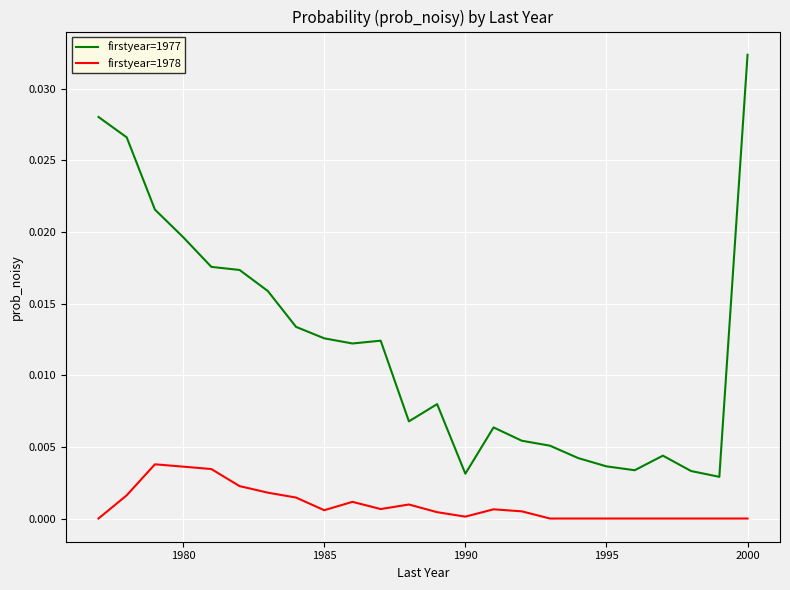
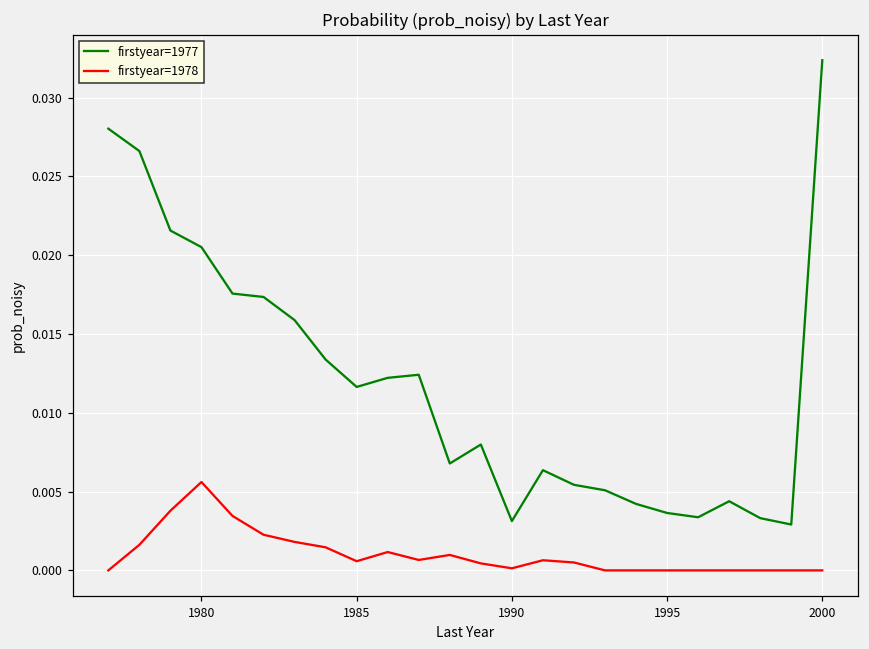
  {
    "firstyear=1977": {
-     "1980": 0.0196,
-     "1985": 0.0126,
+     "1980": 0.0205,
+     "1985": 0.0116,
      "1990": 0.0031,
      "1995": 0.0036,
      "2000": 0.0324
    },
    "firstyear=1978": {
-     "1980": 0.0036,
+     "1980": 0.0056,
      "1985": 0.0006,
      "1990": 0.0001,
      "1995": 0.0000,
      "2000": 0.0000
    }
  }
